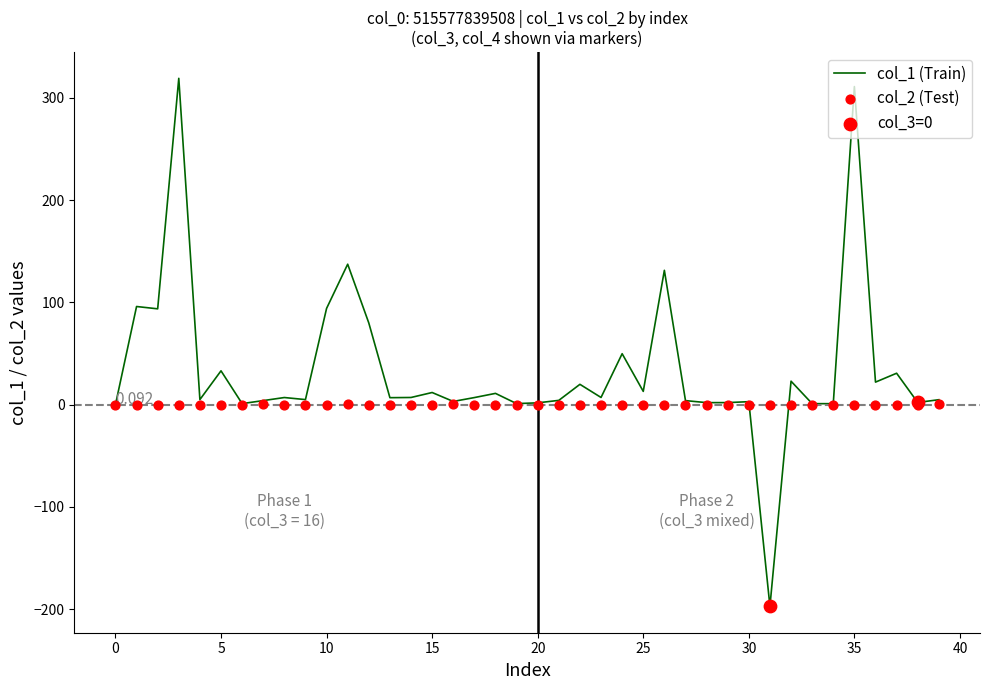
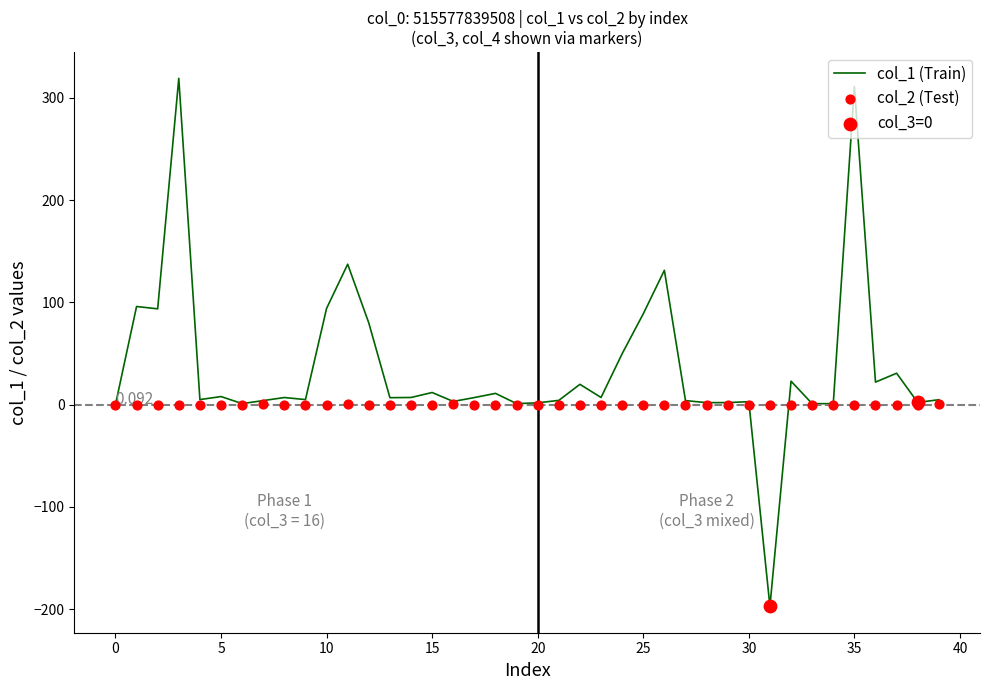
  {
    "col_1 (Train)": {
-     "5": 33,
+     "5": 8,
      "10": 94,
      "15": 12,
-     "25": 13,
+     "25": 89,
      "30": 3
    }
  }
